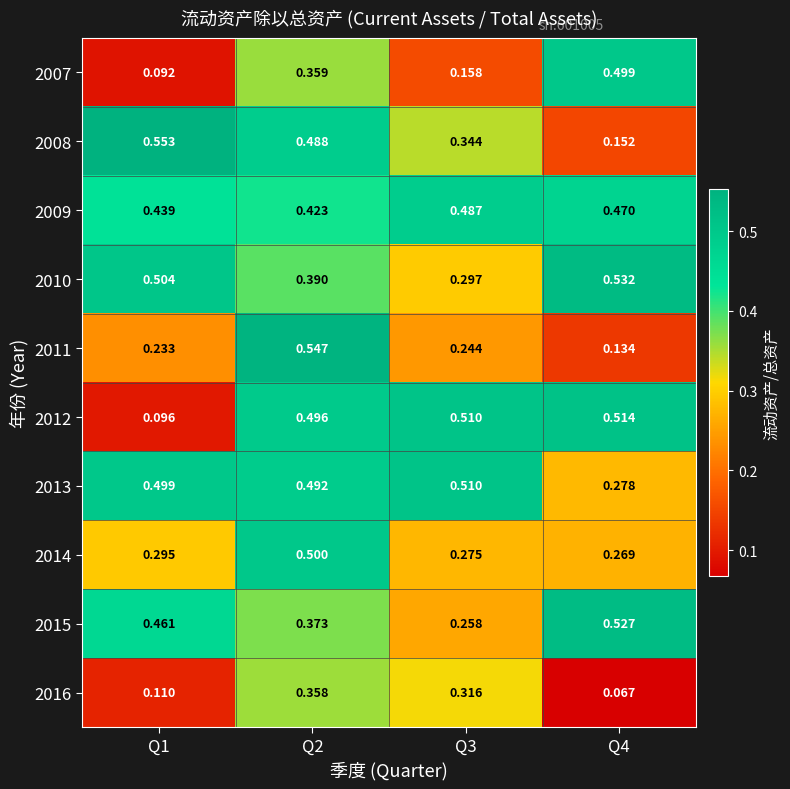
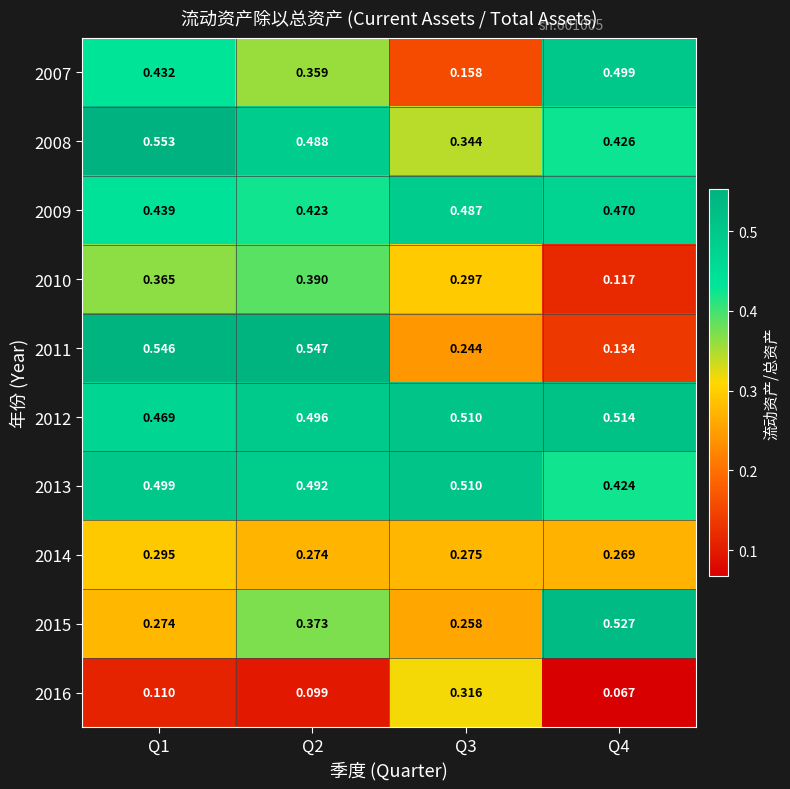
  {
    "2007": {
-     "Q1": 0.092,
+     "Q1": 0.432,
      "Q2": 0.359,
      "Q3": 0.158,
      "Q4": 0.499
    },
    "2008": {
      "Q1": 0.553,
      "Q2": 0.488,
      "Q3": 0.344,
-     "Q4": 0.152
+     "Q4": 0.426
    },
    "2009": {
      "Q1": 0.439,
      "Q2": 0.423,
      "Q3": 0.487,
      "Q4": 0.470
    },
    "2010": {
-     "Q1": 0.504,
+     "Q1": 0.365,
      "Q2": 0.390,
      "Q3": 0.297,
-     "Q4": 0.532
+     "Q4": 0.117
    },
    "2011": {
-     "Q1": 0.233,
+     "Q1": 0.546,
      "Q2": 0.547,
      "Q3": 0.244,
      "Q4": 0.134
    },
    "2012": {
-     "Q1": 0.096,
+     "Q1": 0.469,
      "Q2": 0.496,
      "Q3": 0.510,
      "Q4": 0.514
    },
    "2013": {
      "Q1": 0.499,
      "Q2": 0.492,
      "Q3": 0.510,
-     "Q4": 0.278
+     "Q4": 0.424
    },
    "2014": {
      "Q1": 0.295,
-     "Q2": 0.500,
+     "Q2": 0.274,
      "Q3": 0.275,
      "Q4": 0.269
    },
    "2015": {
-     "Q1": 0.461,
+     "Q1": 0.274,
      "Q2": 0.373,
      "Q3": 0.258,
      "Q4": 0.527
    },
    "2016": {
      "Q1": 0.110,
-     "Q2": 0.358,
+     "Q2": 0.099,
      "Q3": 0.316,
      "Q4": 0.067
    }
  }
